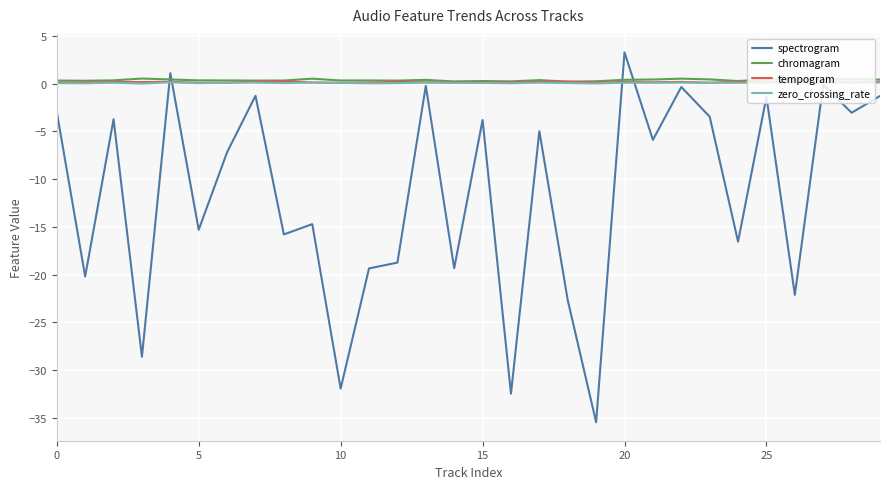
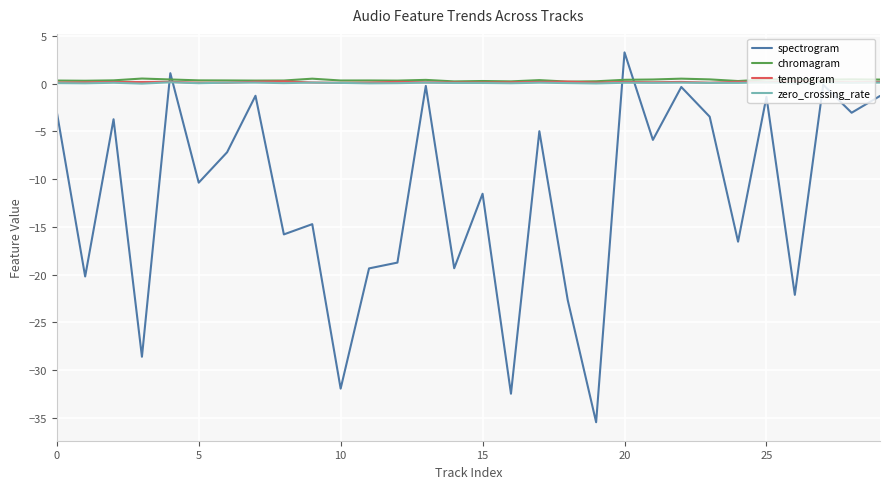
  {
    "spectrogram": {
      "0": -3,
-     "5": -15,
+     "5": -10,
      "10": -32,
-     "15": -4,
+     "15": -12,
      "20": 3
    }
  }
